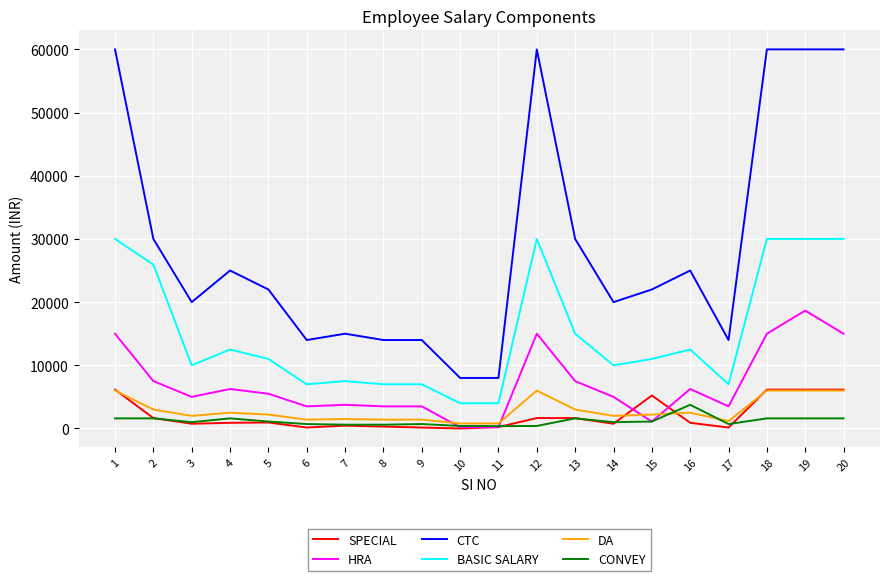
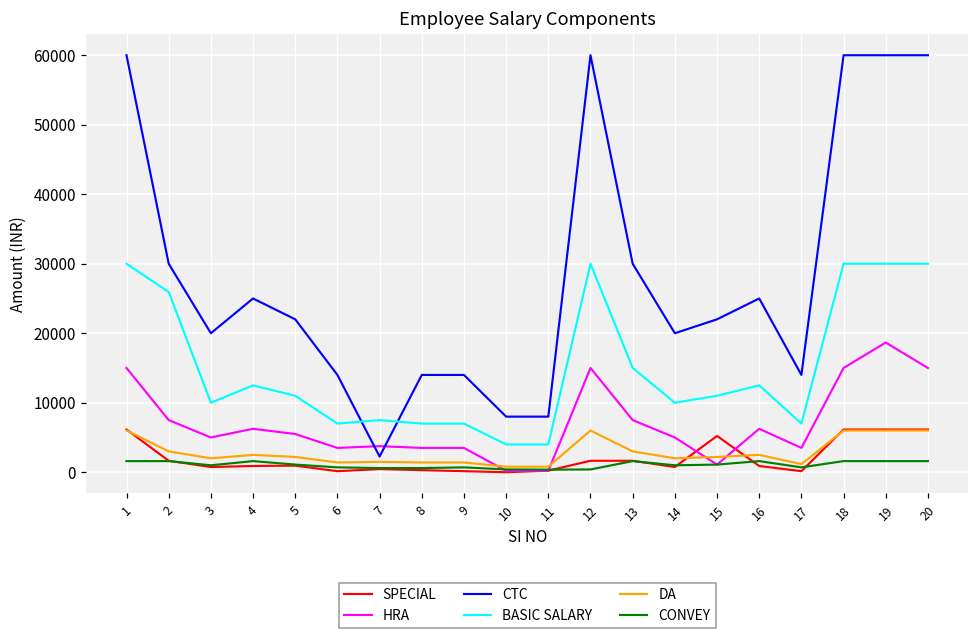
  {
    "SPECIAL": {
      "4": 1000,
      "6": 0,
      "9": 0,
      "12": 2000,
      "15": 5000,
      "16": 1000,
      "17": 0
    },
    "HRA": {
      "1": 15000,
      "2": 8000,
      "3": 5000,
      "4": 6000,
      "5": 6000,
      "6": 4000,
      "7": 4000,
      "8": 4000,
      "9": 4000,
      "12": 15000,
      "13": 8000,
      "14": 5000,
      "16": 6000,
      "17": 4000,
      "18": 15000,
      "19": 19000,
      "20": 15000
    },
    "CTC": {
      "1": 60000,
      "2": 30000,
      "3": 20000,
      "4": 25000,
      "5": 22000,
      "6": 14000,
-     "7": 15000,
+     "7": 2000,
      "8": 14000,
      "9": 14000,
      "10": 8000,
      "11": 8000,
      "12": 60000,
      "13": 30000,
      "14": 20000,
      "15": 22000,
      "16": 25000,
      "17": 14000,
      "18": 60000,
      "19": 60000,
      "20": 60000
    },
    "BASIC SALARY": {
      "1": 30000,
      "2": 26000,
      "3": 10000,
      "4": 13000,
      "5": 11000,
      "6": 7000,
      "7": 8000,
      "8": 7000,
      "9": 7000,
      "10": 4000,
      "11": 4000,
      "12": 30000,
      "13": 15000,
      "14": 10000,
      "15": 11000,
      "16": 13000,
      "17": 7000,
      "18": 30000,
      "19": 30000,
      "20": 30000
    },
    "DA": {
      "2": 3000,
      "3": 2000,
      "4": 3000,
      "5": 2000,
      "6": 1000,
      "7": 2000,
      "8": 1000,
      "9": 1000,
      "10": 1000,
      "11": 1000,
      "12": 6000,
      "13": 3000,
      "14": 2000,
      "15": 2000,
      "16": 3000,
      "17": 1000
    },
    "CONVEY": {
      "1": 2000,
      "4": 2000,
      "6": 1000,
      "9": 1000,
      "12": 0,
-     "16": 4000,
+     "16": 2000,
      "17": 1000,
      "18": 2000,
      "19": 2000,
      "20": 2000
    }
  }
